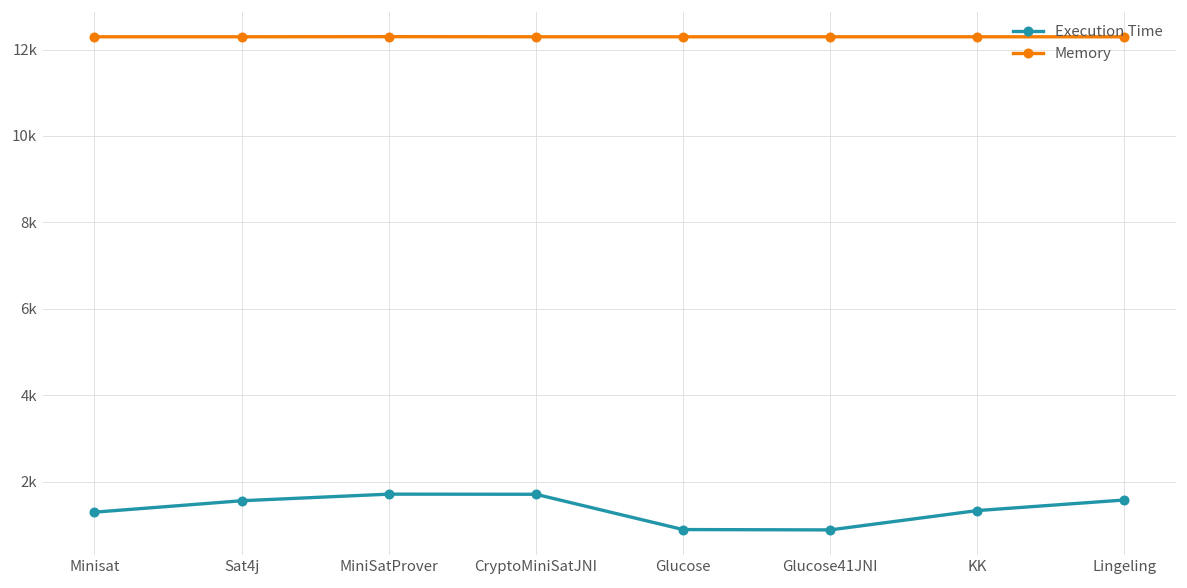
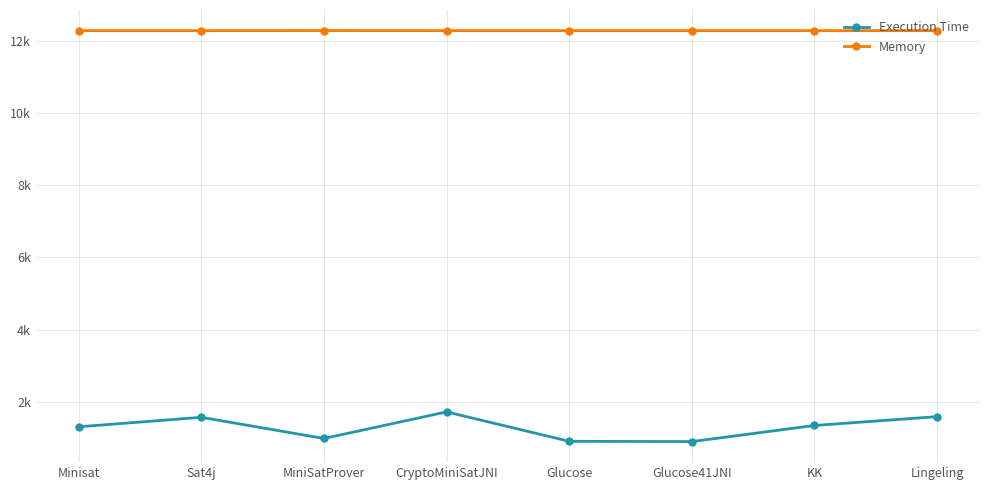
  {
    "Execution Time": {
      "Minisat": 1300,
      "Sat4j": 1600,
-     "MiniSatProver": 1700,
+     "MiniSatProver": 1000,
      "CryptoMiniSatJNI": 1700,
      "Glucose": 900,
      "Glucose41JNI": 900,
      "KK": 1300,
      "Lingeling": 1600
    },
    "Memory": {
      "Minisat": 12300,
      "Sat4j": 12300,
      "MiniSatProver": 12300,
      "CryptoMiniSatJNI": 12300,
      "Glucose": 12300,
      "Glucose41JNI": 12300,
      "KK": 12300,
      "Lingeling": 12300
    }
  }
